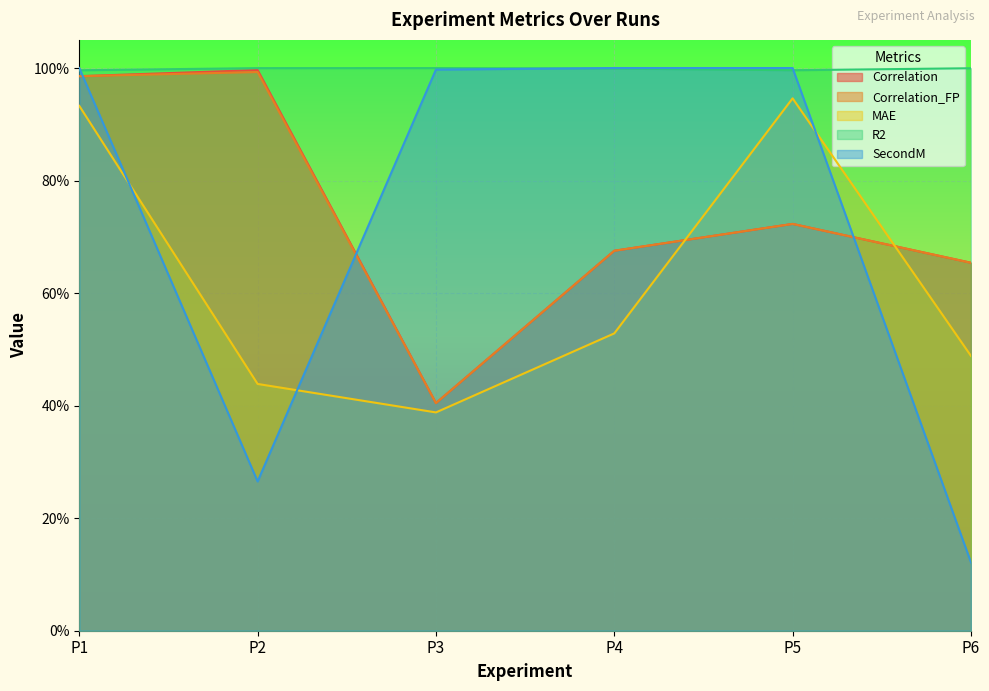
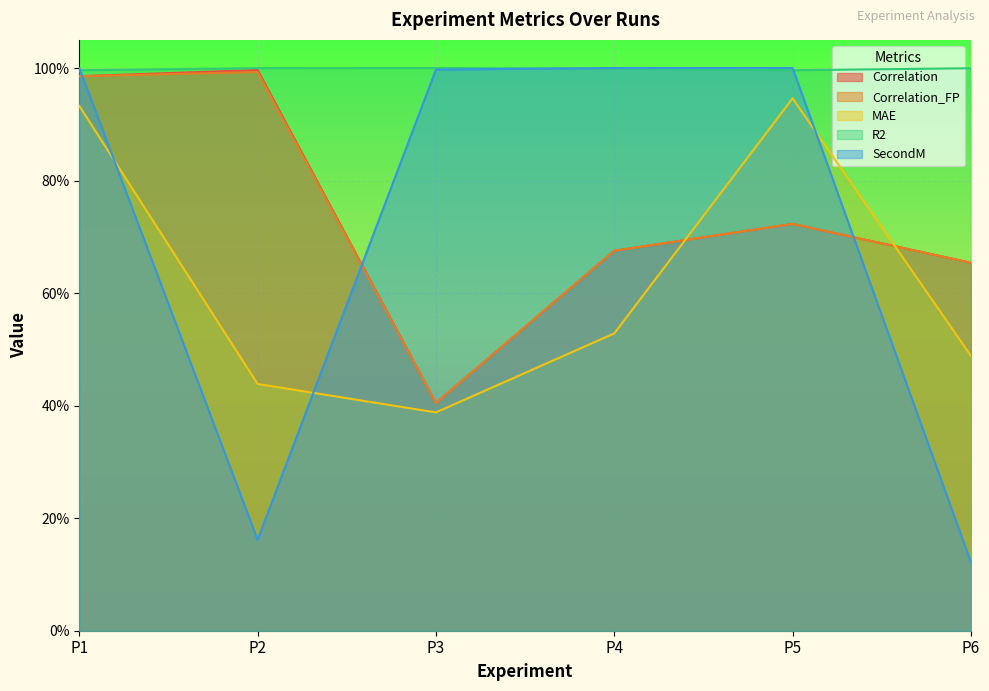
  {
    "R2": {
      "P6": "100%"
    },
    "SecondM": {
-     "P2": "27%",
+     "P2": "16%",
      "P6": "12%"
    }
  }
